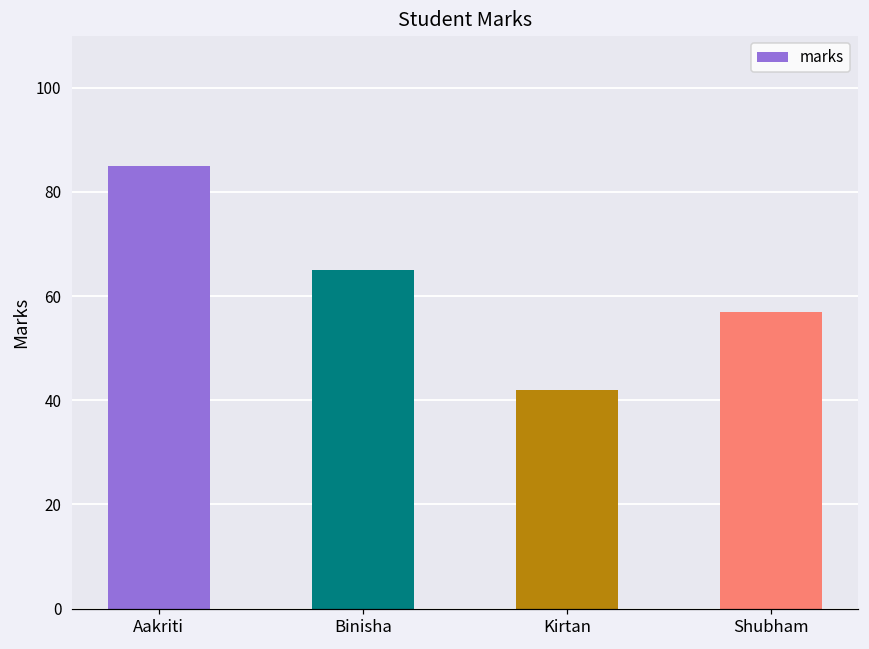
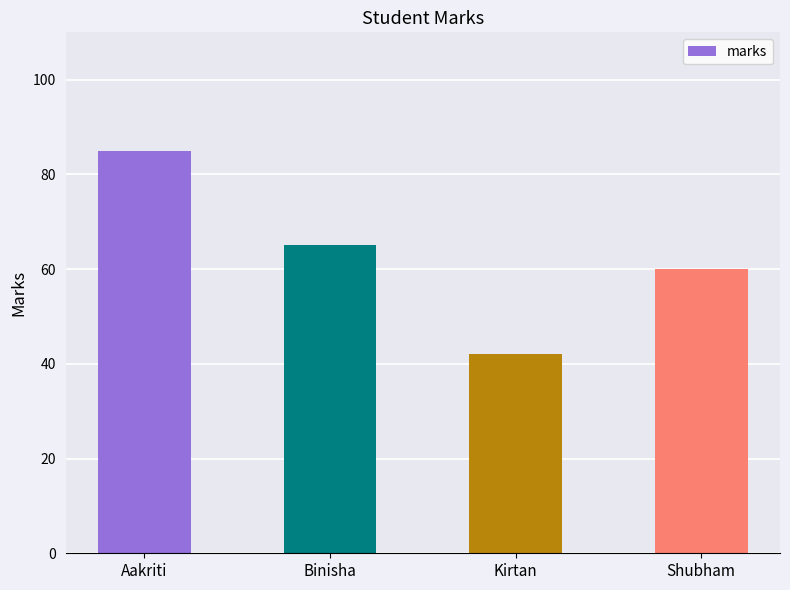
  {
    "Aakriti": 85,
    "Binisha": 65,
    "Kirtan": 42,
-   "Shubham": 57
+   "Shubham": 60
  }
